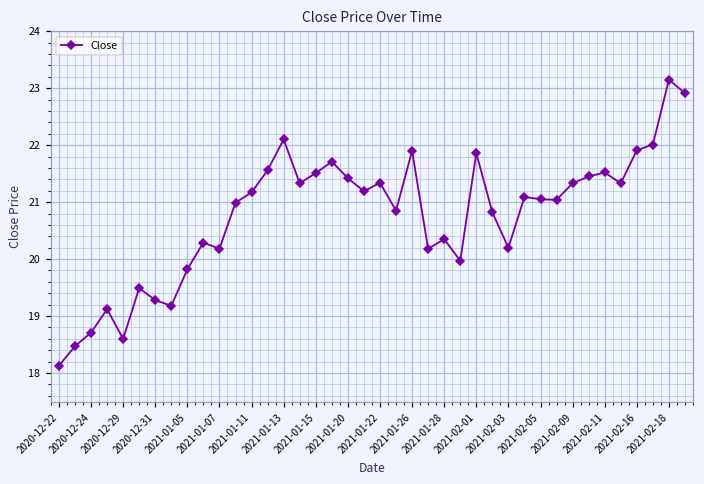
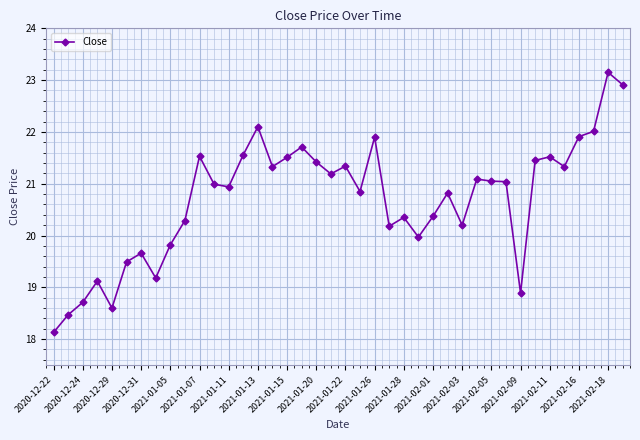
  {
    "2020-12-22": 18.1,
    "2020-12-24": 18.7,
    "2020-12-29": 18.6,
-   "2020-12-31": 19.3,
+   "2020-12-31": 19.7,
    "2021-01-05": 19.8,
-   "2021-01-07": 20.2,
-   "2021-01-11": 21.2,
+   "2021-01-07": 21.5,
+   "2021-01-11": 20.9,
    "2021-01-13": 22.1,
    "2021-01-15": 21.5,
    "2021-01-20": 21.4,
    "2021-01-22": 21.3,
    "2021-01-26": 21.9,
    "2021-01-28": 20.4,
-   "2021-02-01": 21.9,
+   "2021-02-01": 20.4,
    "2021-02-03": 20.2,
    "2021-02-05": 21.1,
-   "2021-02-09": 21.3,
+   "2021-02-09": 18.9,
    "2021-02-11": 21.5,
    "2021-02-16": 21.9,
    "2021-02-18": 23.2
  }
